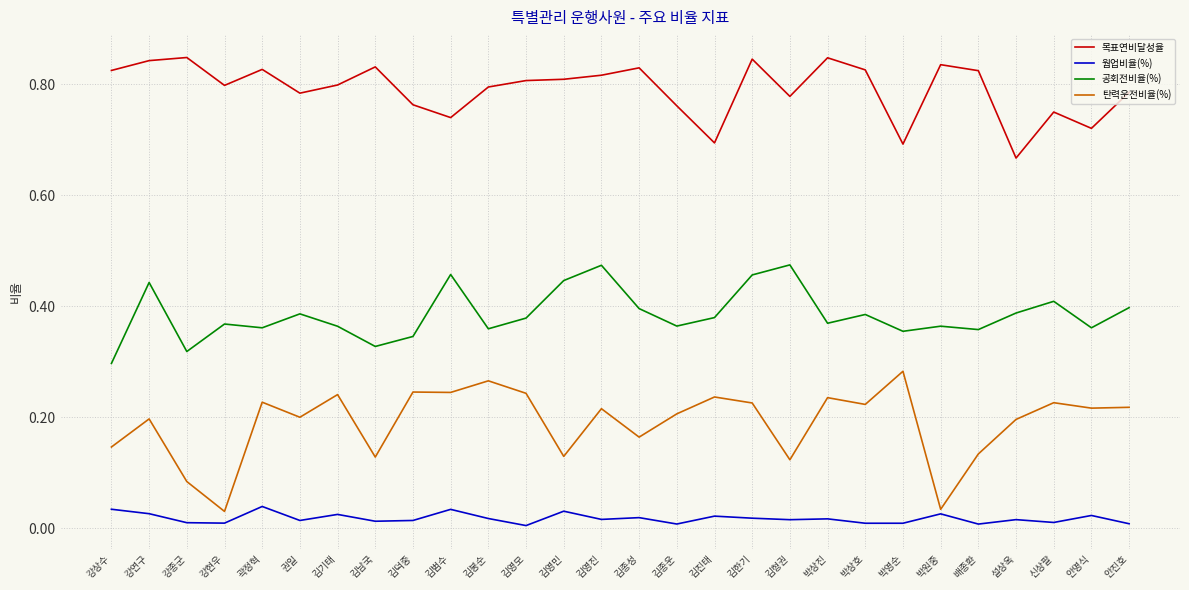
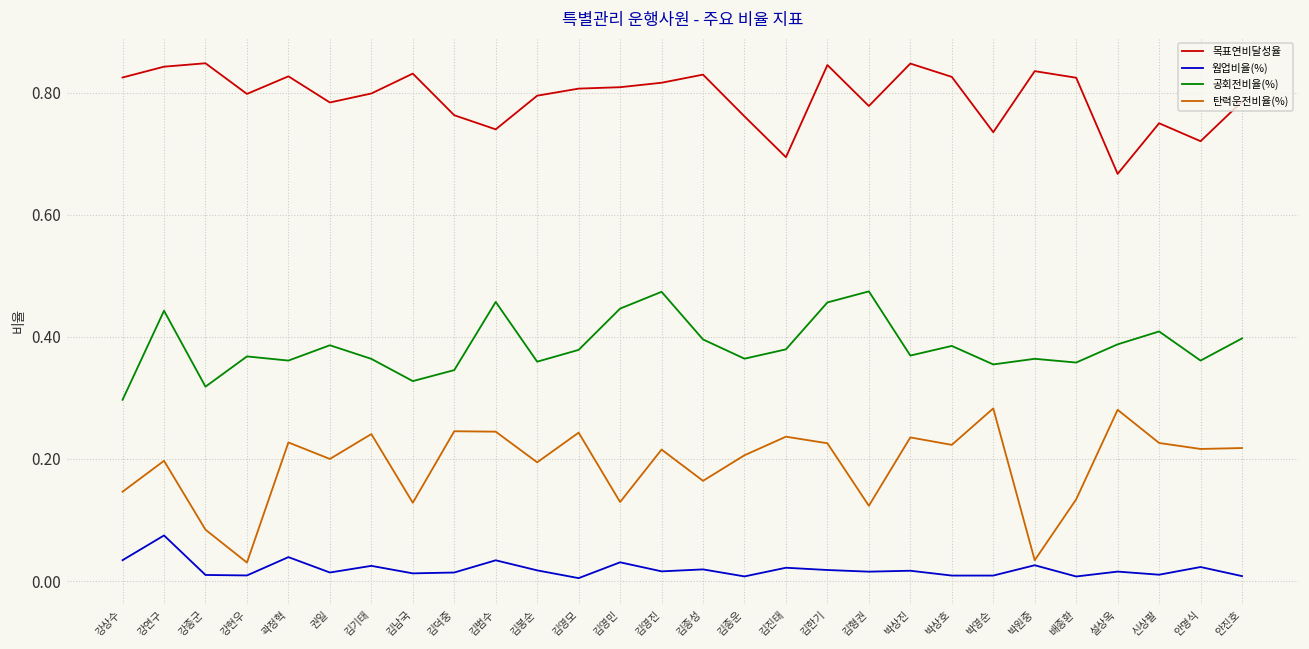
  {
    "목표연비달성율": {
      "강상수": 0.82,
      "강연구": 0.84,
      "강종군": 0.85,
      "강현우": 0.80,
      "곽정혁": 0.83,
      "권일": 0.78,
      "김기태": 0.80,
      "김남국": 0.83,
      "김덕중": 0.76,
      "김범수": 0.74,
      "김봉순": 0.79,
      "김영모": 0.81,
      "김영민": 0.81,
      "김영진": 0.82,
      "김종성": 0.83,
      "김종운": 0.76,
      "김진태": 0.69,
      "김한기": 0.85,
      "김형권": 0.78,
      "박상진": 0.85,
      "박상호": 0.83,
-     "박영순": 0.69,
+     "박영순": 0.74,
      "박원중": 0.84,
      "배종환": 0.82,
      "설상옥": 0.67,
      "신상팔": 0.75,
      "안명식": 0.72
    },
    "웜업비율(%)": {
      "강상수": 0.03,
-     "강연구": 0.03,
+     "강연구": 0.07,
      "강종군": 0.01,
      "강현우": 0.01,
      "곽정혁": 0.04,
      "권일": 0.01,
      "김기태": 0.03,
      "김남국": 0.01,
      "김덕중": 0.01,
      "김범수": 0.03,
      "김봉순": 0.02,
      "김영모": 0.00,
      "김영민": 0.03,
      "김영진": 0.02,
      "김종성": 0.02,
      "김종운": 0.01,
      "김진태": 0.02,
      "김한기": 0.02,
      "김형권": 0.02,
      "박상진": 0.02,
      "박상호": 0.01,
      "박영순": 0.01,
      "박원중": 0.03,
      "배종환": 0.01,
      "설상옥": 0.02,
      "신상팔": 0.01,
      "안명식": 0.02,
      "안진호": 0.01
    },
    "공회전비율(%)": {
      "강상수": 0.30,
      "강연구": 0.44,
      "강종군": 0.32,
      "강현우": 0.37,
      "곽정혁": 0.36,
      "권일": 0.39,
      "김기태": 0.36,
      "김남국": 0.33,
      "김덕중": 0.35,
      "김범수": 0.46,
      "김봉순": 0.36,
      "김영모": 0.38,
      "김영민": 0.45,
      "김영진": 0.47,
      "김종성": 0.40,
      "김종운": 0.36,
      "김진태": 0.38,
      "김한기": 0.46,
      "김형권": 0.47,
      "박상진": 0.37,
      "박상호": 0.39,
      "박영순": 0.35,
      "박원중": 0.36,
      "배종환": 0.36,
      "설상옥": 0.39,
      "신상팔": 0.41,
      "안명식": 0.36,
      "안진호": 0.40
    },
    "탄력운전비율(%)": {
      "강상수": 0.15,
      "강연구": 0.20,
      "강종군": 0.08,
      "강현우": 0.03,
      "곽정혁": 0.23,
      "권일": 0.20,
      "김기태": 0.24,
      "김남국": 0.13,
      "김덕중": 0.25,
      "김범수": 0.24,
-     "김봉순": 0.27,
+     "김봉순": 0.19,
      "김영모": 0.24,
      "김영민": 0.13,
      "김영진": 0.22,
      "김종성": 0.16,
      "김종운": 0.21,
      "김진태": 0.24,
      "김한기": 0.23,
      "김형권": 0.12,
      "박상진": 0.24,
      "박상호": 0.22,
      "박영순": 0.28,
      "박원중": 0.03,
      "배종환": 0.13,
-     "설상옥": 0.20,
+     "설상옥": 0.28,
      "신상팔": 0.23,
      "안명식": 0.22,
      "안진호": 0.22
    }
  }
